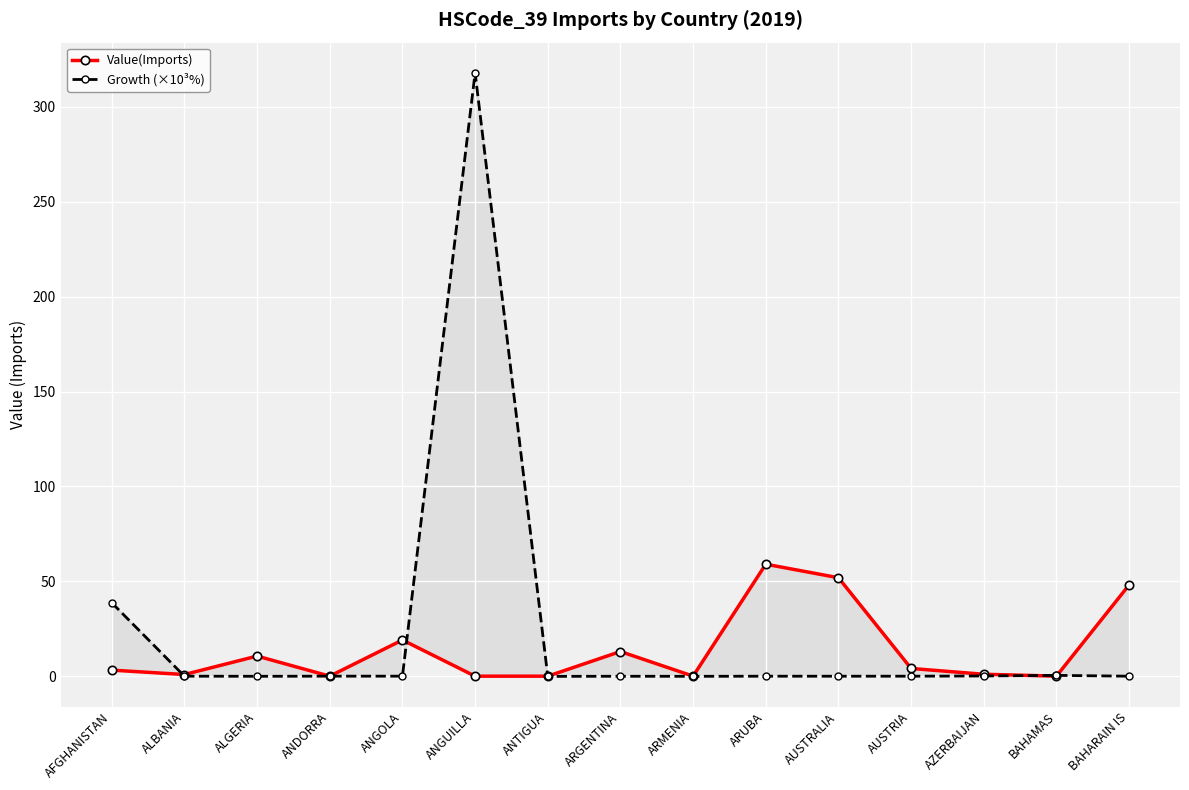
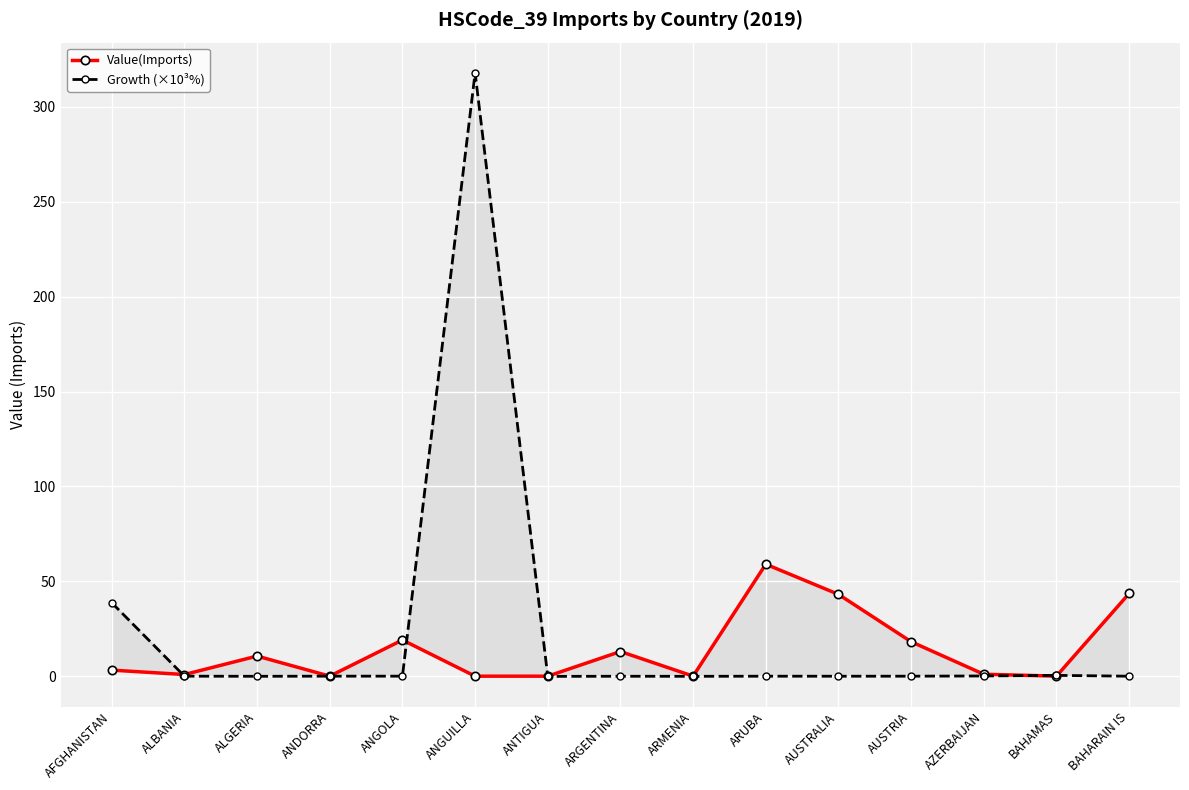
  {
    "Value(Imports)": {
      "AFGHANISTAN": 3,
      "ANGUILLA": 0,
-     "AUSTRALIA": 52,
-     "AUSTRIA": 4,
-     "BAHARAIN IS": 48
+     "AUSTRALIA": 43,
+     "AUSTRIA": 18,
+     "BAHARAIN IS": 44
    },
    "Growth (×10³%)": {
      "ALGERIA": 0,
      "ANGOLA": 0,
      "ARGENTINA": 0,
      "ARUBA": 0,
      "AUSTRALIA": 0,
      "AUSTRIA": 0,
      "BAHARAIN IS": 0
    }
  }
